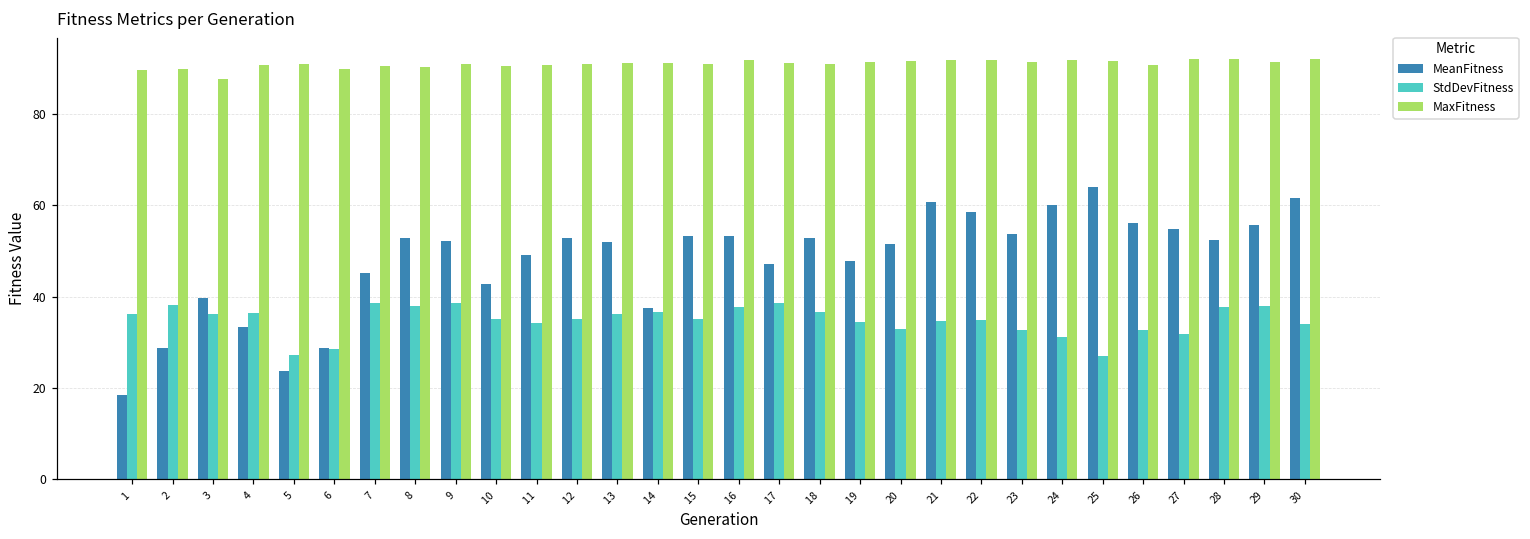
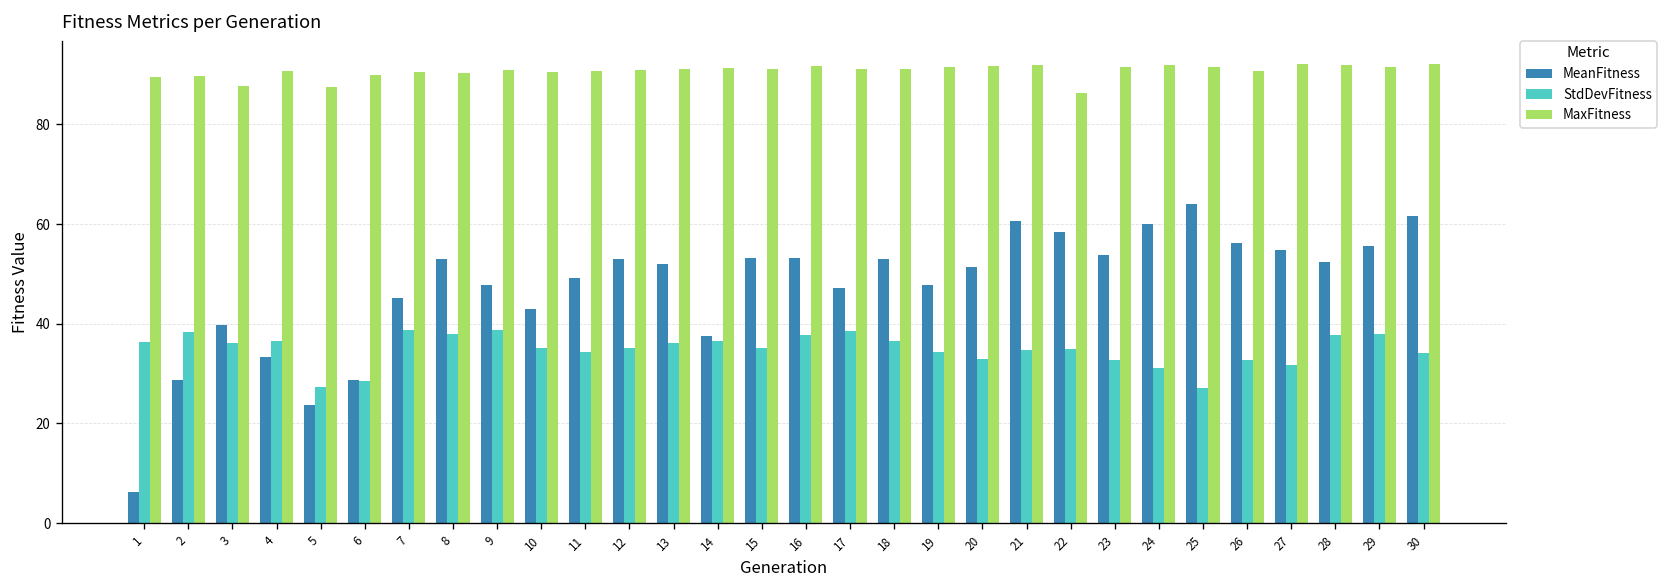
  {
    "MeanFitness": {
-     "1": 19,
+     "1": 6,
      "2": 29,
      "3": 40,
      "4": 33,
      "5": 24,
      "6": 29,
      "7": 45,
      "8": 53,
-     "9": 52,
+     "9": 48,
      "10": 43,
      "11": 49,
      "12": 53,
      "13": 52,
      "14": 38,
      "15": 53,
      "16": 53,
      "17": 47,
      "18": 53,
      "19": 48,
      "20": 51,
      "21": 61,
      "22": 58,
      "23": 54,
      "24": 60,
      "25": 64,
      "26": 56,
      "27": 55,
      "28": 52,
      "29": 56,
      "30": 62
    },
    "StdDevFitness": {
      "1": 36,
      "2": 38,
      "3": 36,
      "4": 36,
      "5": 27,
      "6": 29,
      "7": 39,
      "8": 38,
      "9": 39,
      "10": 35,
      "11": 34,
      "12": 35,
      "13": 36,
      "14": 37,
      "15": 35,
      "16": 38,
      "17": 39,
      "18": 37,
      "19": 34,
      "20": 33,
      "21": 35,
      "22": 35,
      "23": 33,
      "24": 31,
      "25": 27,
      "26": 33,
      "27": 32,
      "28": 38,
      "29": 38,
      "30": 34
    },
    "MaxFitness": {
      "1": 90,
      "2": 90,
      "3": 88,
      "4": 91,
-     "5": 91,
+     "5": 88,
      "6": 90,
      "7": 91,
      "8": 90,
      "9": 91,
      "10": 91,
      "11": 91,
      "12": 91,
      "13": 91,
      "14": 91,
      "15": 91,
      "16": 92,
      "17": 91,
      "18": 91,
      "19": 91,
      "20": 92,
      "21": 92,
-     "22": 92,
+     "22": 86,
      "23": 91,
      "24": 92,
      "25": 92,
      "26": 91,
      "27": 92,
      "28": 92,
      "29": 91,
      "30": 92
    }
  }
